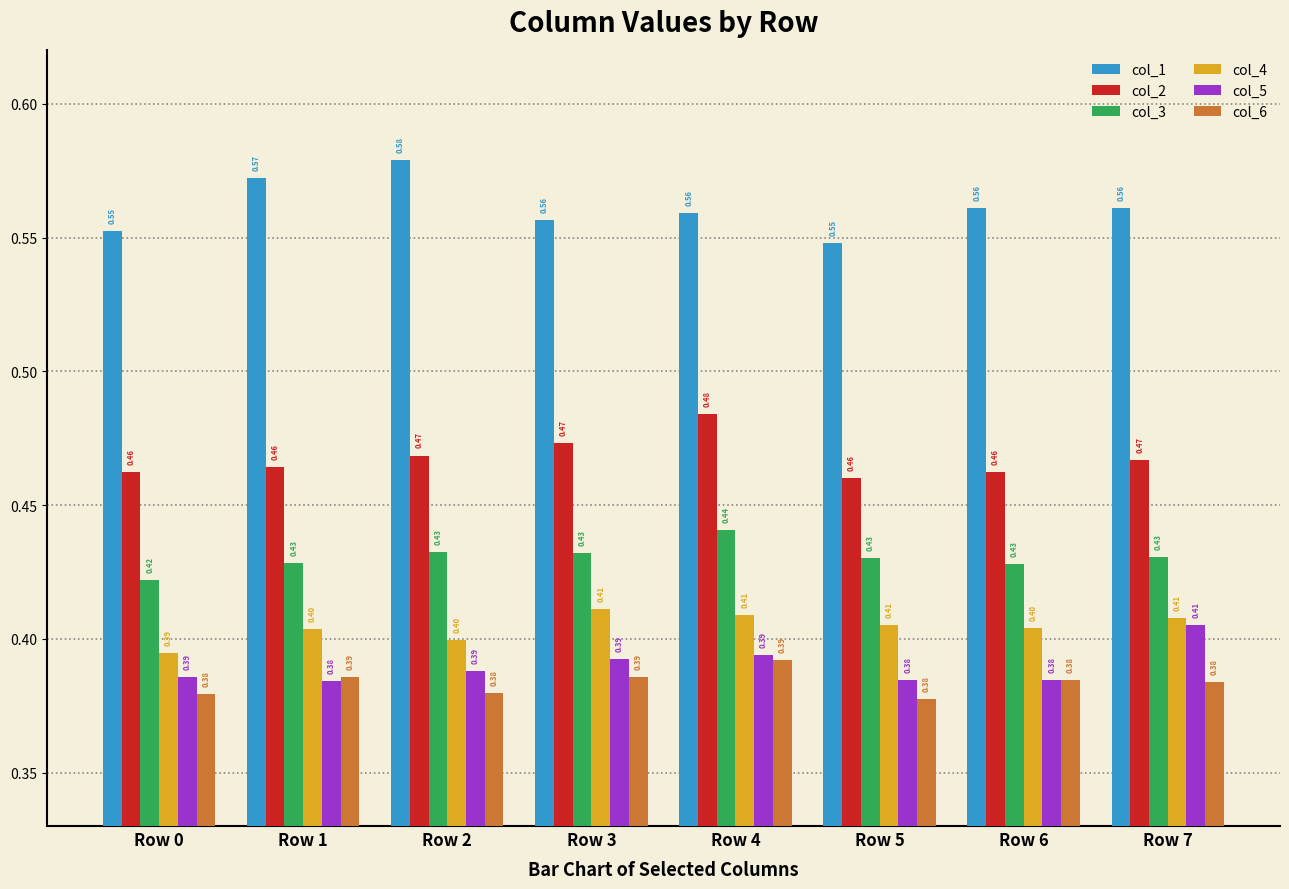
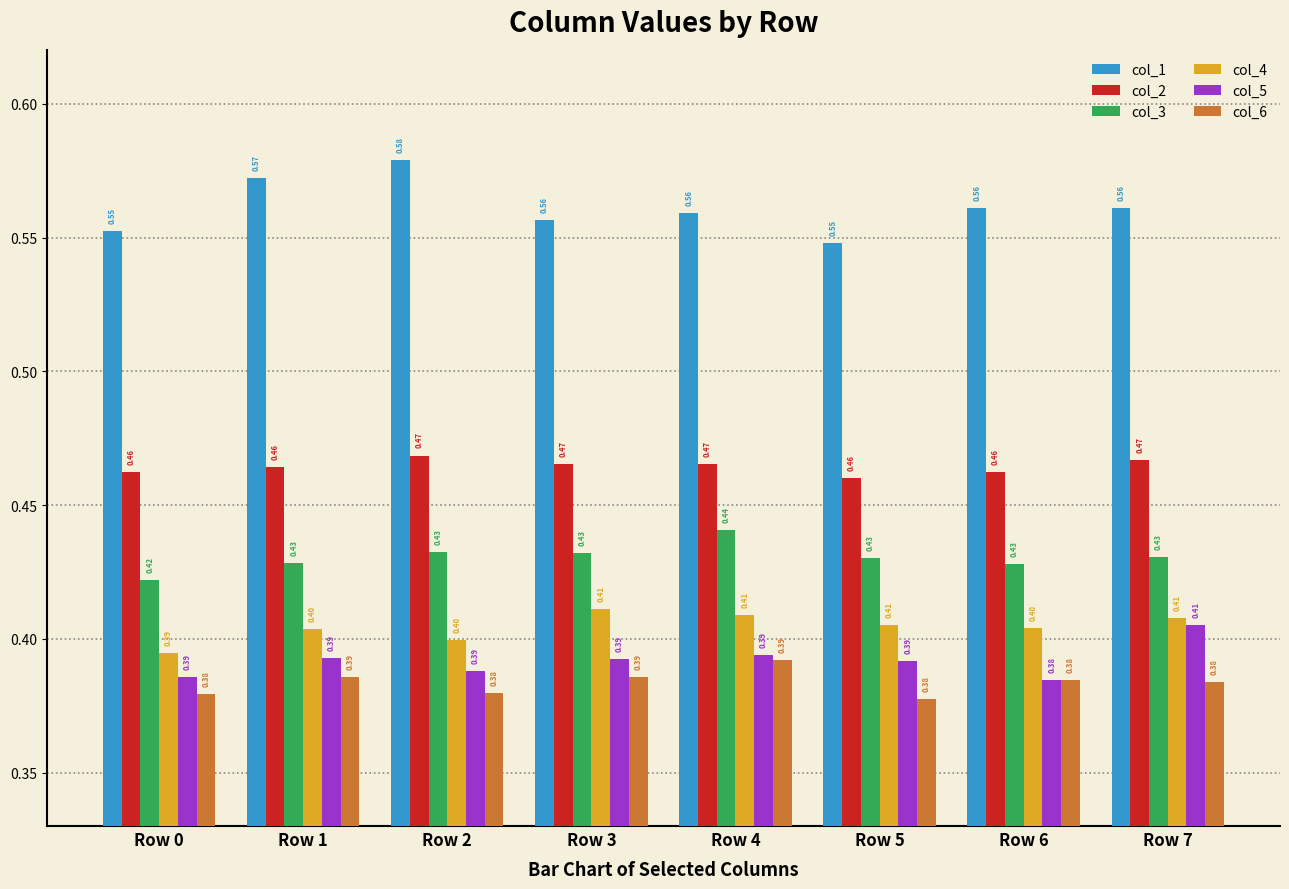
  {
    "col_1": {
      "Row 0": 0.55,
      "Row 1": 0.57,
      "Row 2": 0.58,
      "Row 3": 0.56,
      "Row 4": 0.56,
      "Row 5": 0.55,
      "Row 6": 0.56,
      "Row 7": 0.56
    },
    "col_2": {
      "Row 0": 0.46,
      "Row 1": 0.46,
      "Row 2": 0.47,
-     "Row 3": 0.473,
-     "Row 4": 0.48,
+     "Row 3": 0.466,
+     "Row 4": 0.47,
      "Row 5": 0.46,
      "Row 6": 0.46,
      "Row 7": 0.47
    },
    "col_3": {
      "Row 0": 0.42,
      "Row 1": 0.43,
      "Row 2": 0.43,
      "Row 3": 0.43,
      "Row 4": 0.44,
      "Row 5": 0.43,
      "Row 6": 0.43,
      "Row 7": 0.43
    },
    "col_5": {
      "Row 0": 0.39,
-     "Row 1": 0.38,
+     "Row 1": 0.39,
      "Row 2": 0.39,
      "Row 3": 0.39,
      "Row 4": 0.39,
-     "Row 5": 0.38,
+     "Row 5": 0.39,
      "Row 6": 0.38,
      "Row 7": 0.41
    }
  }
